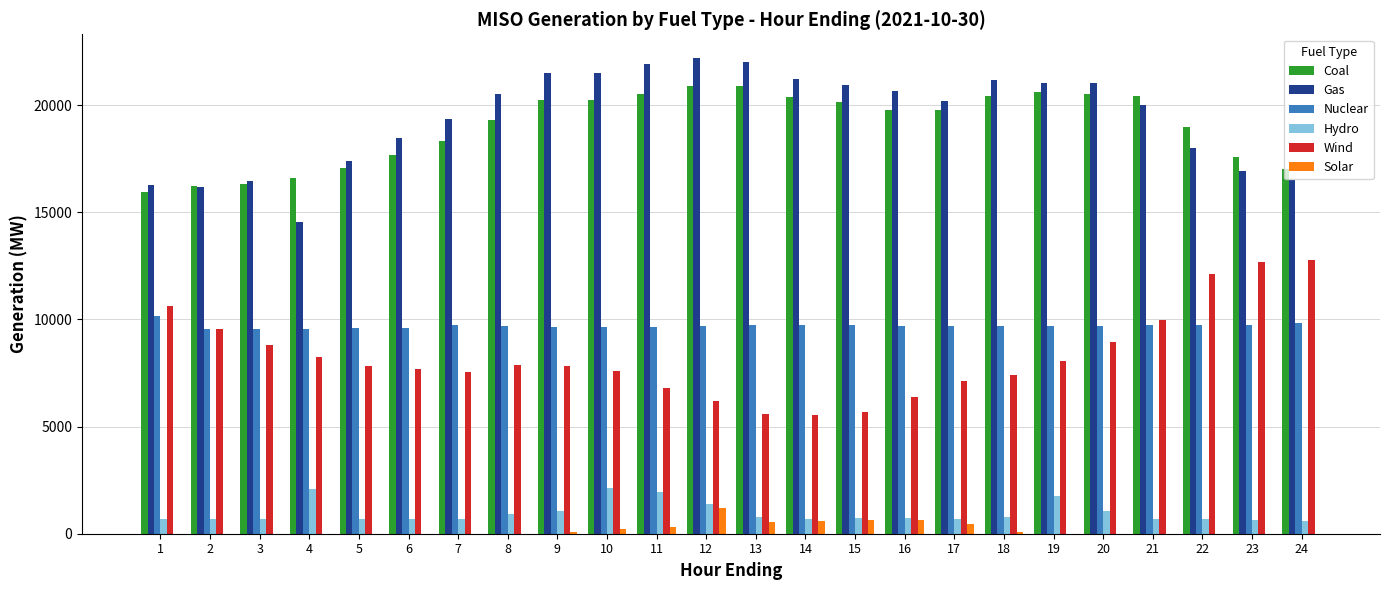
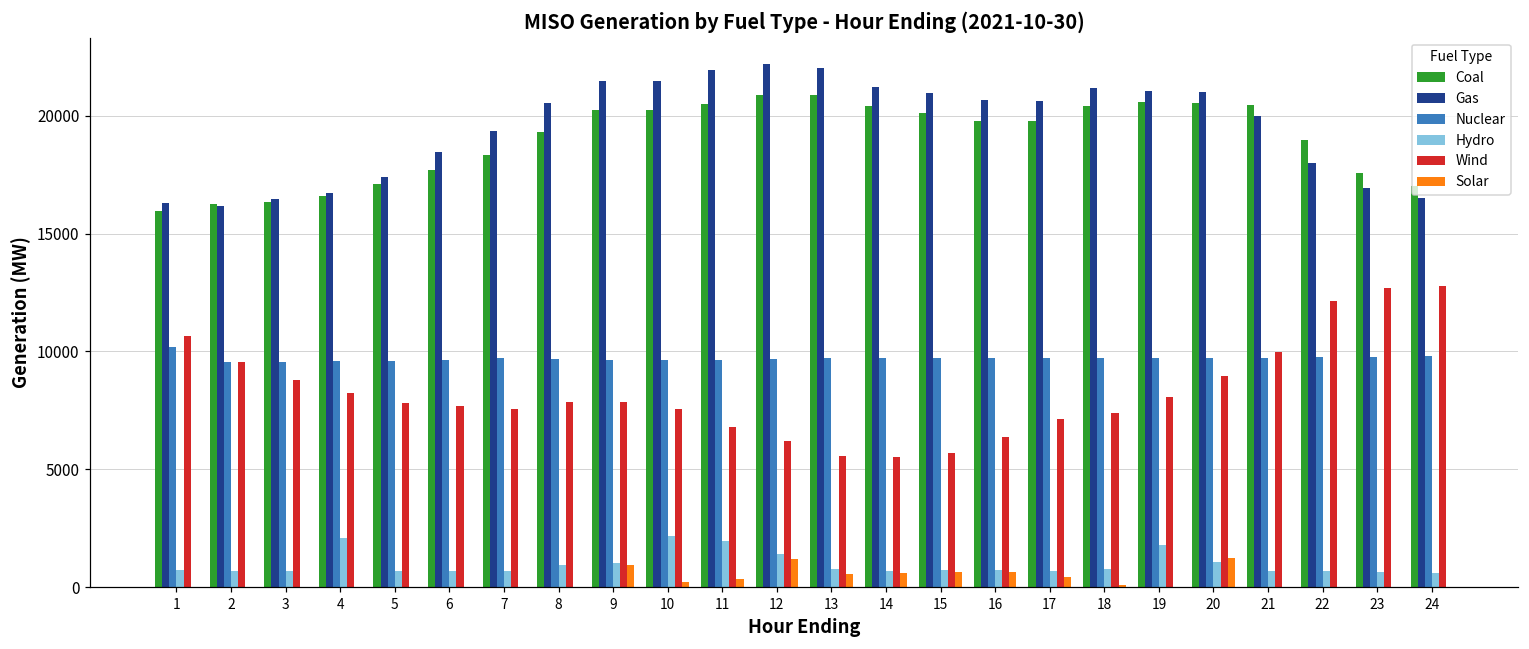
  {
    "Coal": {
      "1": 16000,
      "2": 16200,
      "3": 16300,
      "4": 16600,
      "5": 17100,
      "6": 17700,
      "7": 18300,
      "8": 19300,
      "9": 20200,
      "10": 20200,
      "11": 20500,
      "12": 20900,
      "13": 20900,
      "14": 20400,
      "15": 20100,
      "16": 19800,
      "17": 19800,
      "18": 20400,
      "19": 20600,
      "20": 20500,
      "21": 20400,
      "22": 19000,
      "23": 17600
    },
    "Gas": {
      "1": 16300,
      "2": 16200,
      "3": 16500,
-     "4": 14500,
+     "4": 16700,
      "5": 17400,
      "6": 18500,
      "7": 19400,
      "8": 20500,
      "9": 21500,
      "10": 21500,
      "11": 21900,
      "12": 22200,
      "13": 22000,
      "14": 21200,
      "15": 20900,
      "16": 20700,
-     "17": 20200,
+     "17": 20600,
      "18": 21200,
      "19": 21000,
      "20": 21000,
      "21": 20000,
      "22": 18000,
      "23": 16900,
      "24": 16500
    },
    "Nuclear": {
      "1": 10200,
      "2": 9500,
      "3": 9600,
      "4": 9600,
      "5": 9600,
      "6": 9600,
      "7": 9700,
      "8": 9700,
      "9": 9600,
      "10": 9600,
      "11": 9600,
      "12": 9700,
      "13": 9700,
      "14": 9700,
      "15": 9700,
      "16": 9700,
      "17": 9700,
      "18": 9700,
      "19": 9700,
      "20": 9700,
      "21": 9700,
      "22": 9800,
      "23": 9800,
      "24": 9800
    },
    "Hydro": {
      "1": 700,
      "2": 700,
      "3": 700,
      "4": 2100,
      "5": 700,
      "6": 700,
      "7": 700,
      "8": 900,
      "9": 1000,
      "10": 2100,
      "11": 2000,
      "12": 1400,
      "13": 800,
      "14": 700,
      "15": 700,
      "16": 700,
      "17": 700,
      "18": 800,
      "19": 1800,
      "20": 1100,
      "21": 700,
      "22": 700,
      "23": 700,
      "24": 600
    },
    "Wind": {
      "1": 10600,
      "2": 9500,
      "3": 8800,
      "4": 8200,
      "5": 7800,
      "6": 7700,
      "7": 7600,
      "8": 7900,
      "9": 7800,
      "10": 7600,
      "11": 6800,
      "12": 6200,
      "13": 5600,
      "14": 5500,
      "15": 5700,
      "16": 6400,
      "17": 7100,
      "18": 7400,
      "19": 8100,
      "20": 9000,
      "21": 10000,
      "22": 12100,
      "23": 12700,
      "24": 12800
    },
    "Solar": {
-     "9": 100,
+     "9": 900,
      "10": 200,
      "11": 300,
      "12": 1200,
      "13": 600,
      "14": 600,
      "15": 700,
      "16": 600,
      "17": 400,
-     "20": 0
+     "20": 1200
    }
  }
